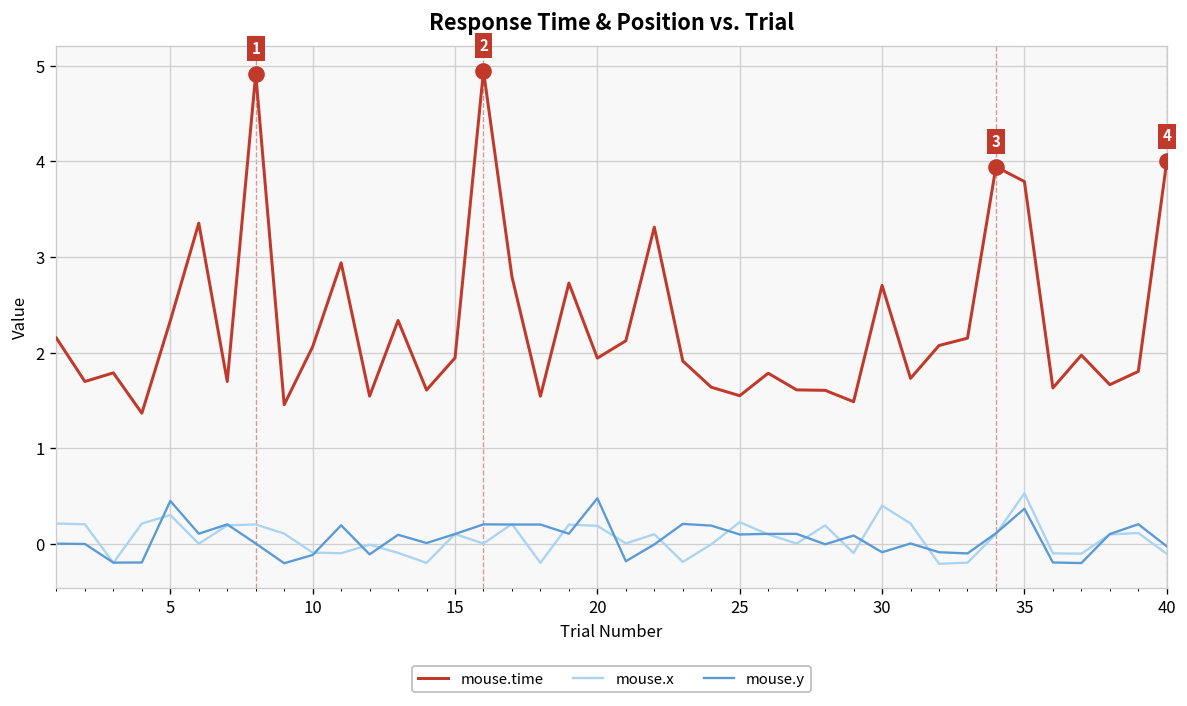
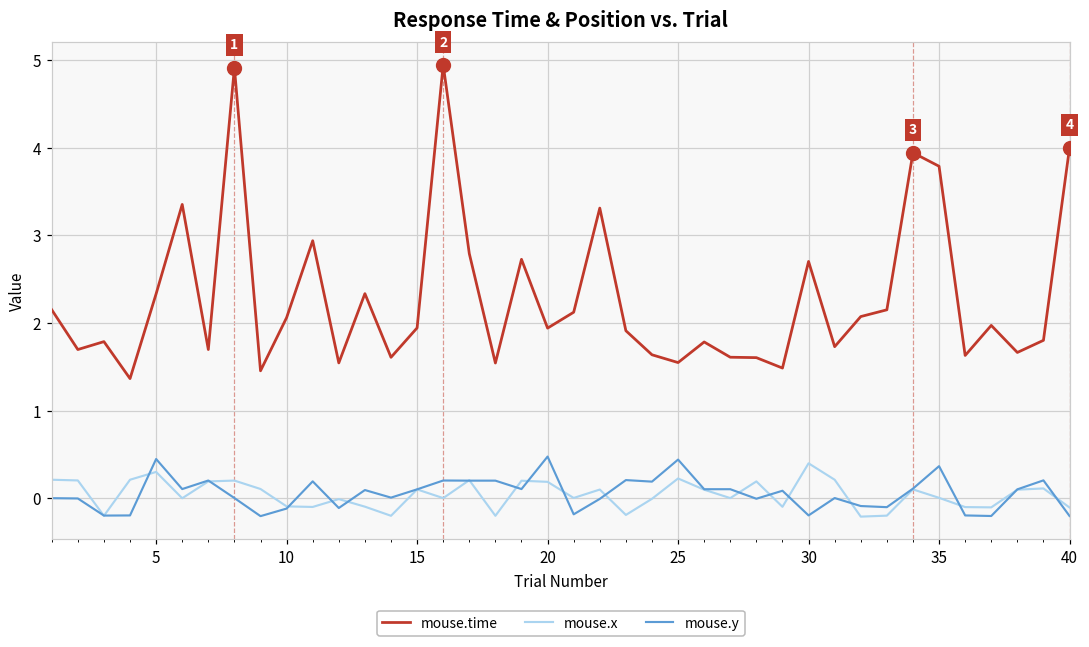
  {
    "mouse.x": {
      "5": 0.3,
      "20": 0.2,
      "25": 0.2,
      "30": 0.4,
-     "35": 0.5,
+     "35": 0.0,
      "40": -0.1
    },
    "mouse.y": {
      "5": 0.4,
      "20": 0.5,
-     "25": 0.1,
-     "30": -0.1,
+     "25": 0.4,
+     "30": -0.2,
      "35": 0.4,
-     "40": 0.0
+     "40": -0.2
    }
  }
